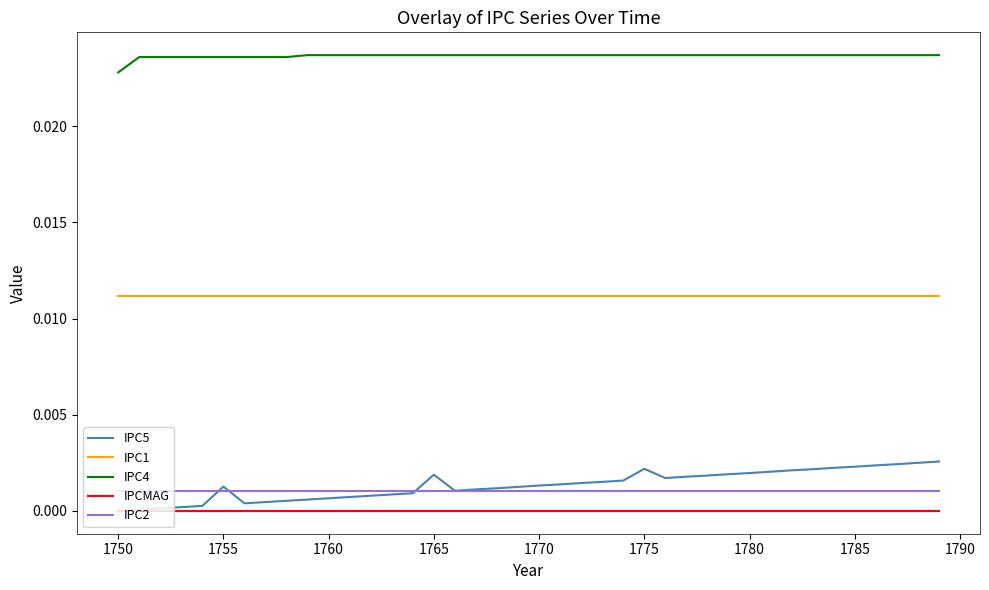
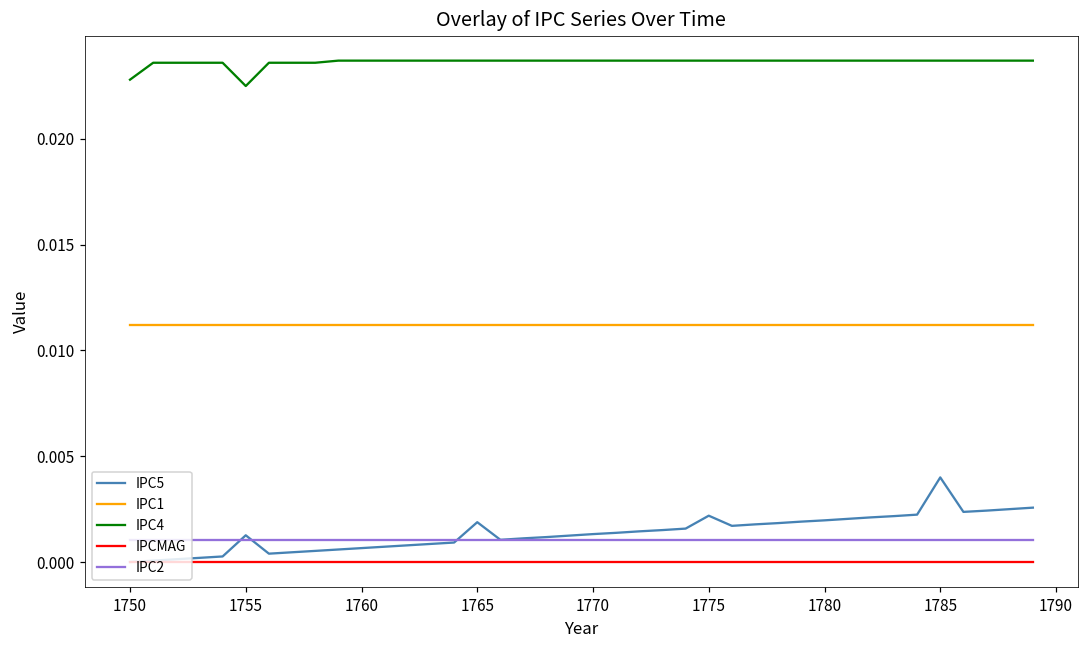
  {
    "IPC5": {
      "1755": 0.0013,
      "1760": 0.0007,
      "1765": 0.0019,
      "1770": 0.0013,
      "1775": 0.0022,
      "1780": 0.0020,
-     "1785": 0.0023
+     "1785": 0.0040
    },
    "IPC1": {
      "1750": 0.0112,
      "1755": 0.0112,
      "1760": 0.0112,
      "1765": 0.0112,
      "1770": 0.0112,
      "1775": 0.0112,
      "1780": 0.0112,
      "1785": 0.0112
    },
    "IPC4": {
      "1750": 0.0228,
-     "1755": 0.0236,
+     "1755": 0.0225,
      "1760": 0.0237,
      "1765": 0.0237,
      "1770": 0.0237,
      "1775": 0.0237,
      "1780": 0.0237,
      "1785": 0.0237
    },
    "IPCMAG": {
      "1755": 0.0000,
      "1760": 0.0000,
      "1765": 0.0000,
      "1770": 0.0000,
      "1775": 0.0000,
      "1780": 0.0000,
      "1785": 0.0000
    },
    "IPC2": {
      "1755": 0.0010,
      "1760": 0.0010,
      "1765": 0.0010,
      "1770": 0.0010,
      "1775": 0.0010,
      "1780": 0.0010,
      "1785": 0.0010
    }
  }
